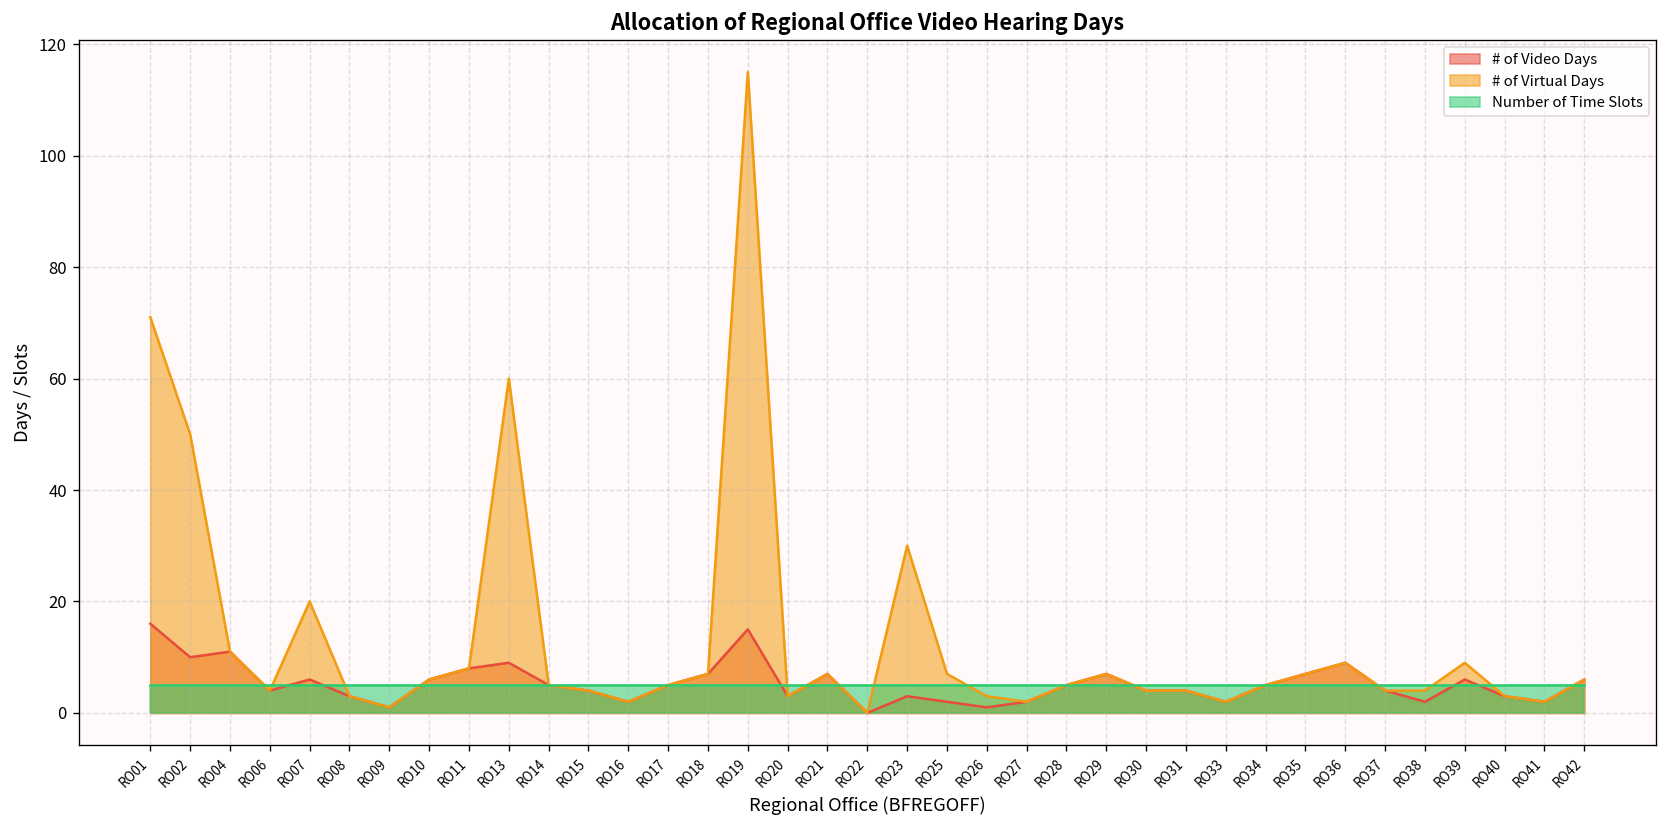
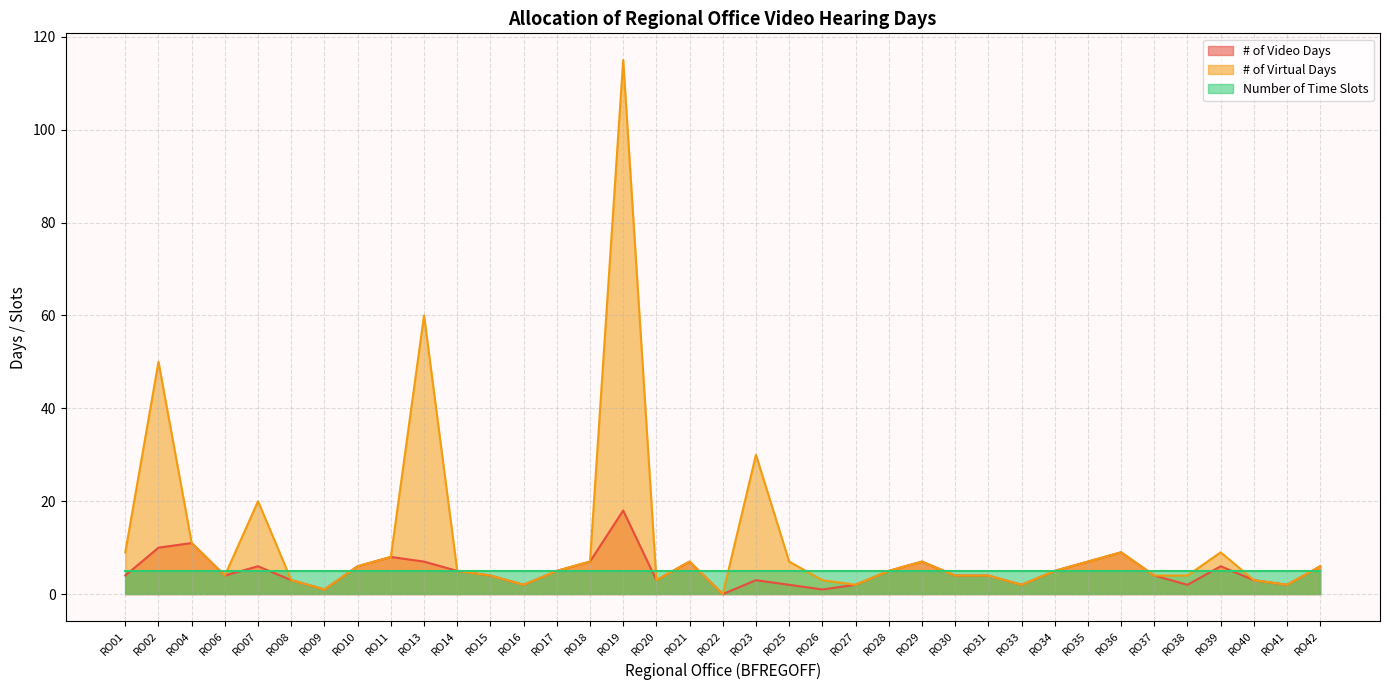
  {
    "# of Video Days": {
-     "RO01": 16,
+     "RO01": 4,
      "RO02": 10,
      "RO07": 6,
-     "RO13": 9,
-     "RO19": 15,
+     "RO13": 7,
+     "RO19": 18,
      "RO23": 3,
      "RO25": 2,
      "RO26": 1,
      "RO38": 2,
      "RO39": 6
    },
    "# of Virtual Days": {
-     "RO01": 71,
+     "RO01": 9,
      "RO02": 50,
      "RO07": 20,
      "RO13": 60,
      "RO19": 115,
      "RO23": 30,
      "RO25": 7,
      "RO26": 3,
      "RO38": 4,
      "RO39": 9
    },
    "Number of Time Slots": {
      "RO01": 5,
      "RO02": 5,
      "RO04": 5,
      "RO06": 5,
      "RO07": 5,
      "RO08": 5,
      "RO09": 5,
      "RO10": 5,
      "RO11": 5,
      "RO13": 5,
      "RO15": 5,
      "RO16": 5,
      "RO18": 5,
      "RO19": 5,
      "RO20": 5,
      "RO21": 5,
      "RO22": 5,
      "RO23": 5,
      "RO25": 5,
      "RO26": 5,
      "RO27": 5,
      "RO29": 5,
      "RO30": 5,
      "RO31": 5,
      "RO33": 5,
      "RO35": 5,
      "RO36": 5,
      "RO37": 5,
      "RO38": 5,
      "RO39": 5,
      "RO40": 5,
      "RO41": 5,
      "RO42": 5
    }
  }
